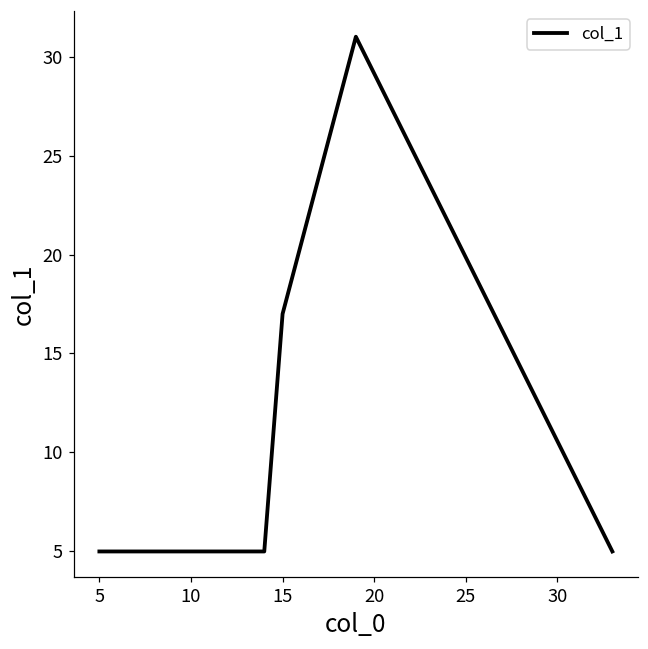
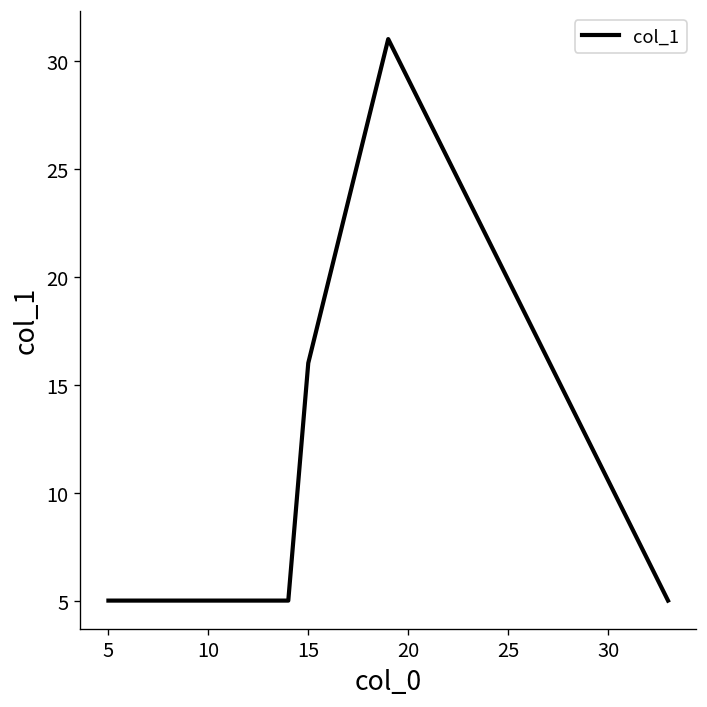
  {
    "5": 5,
-   "15": 17
+   "15": 16
  }
